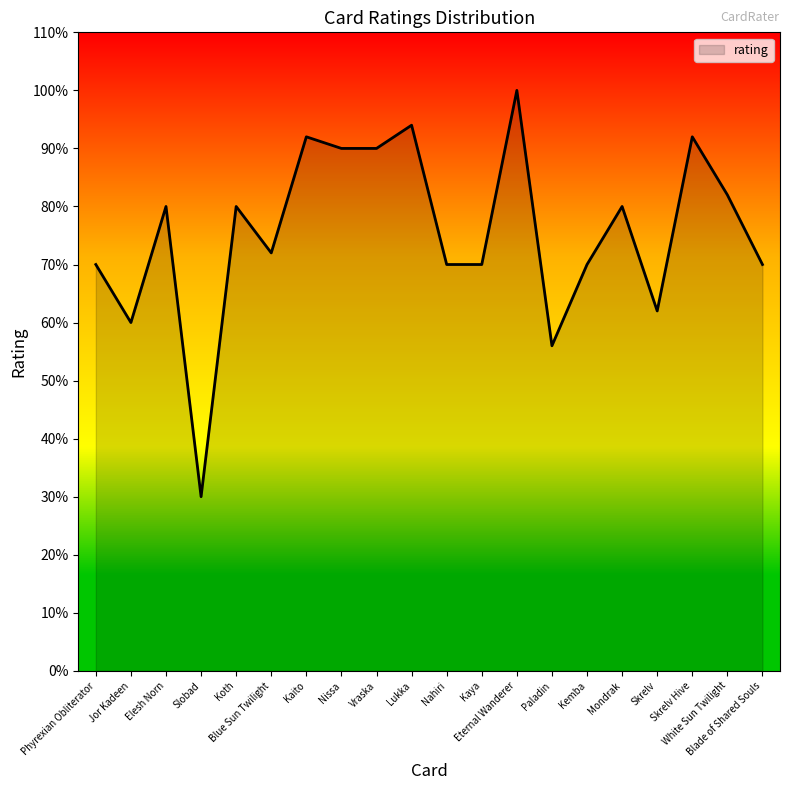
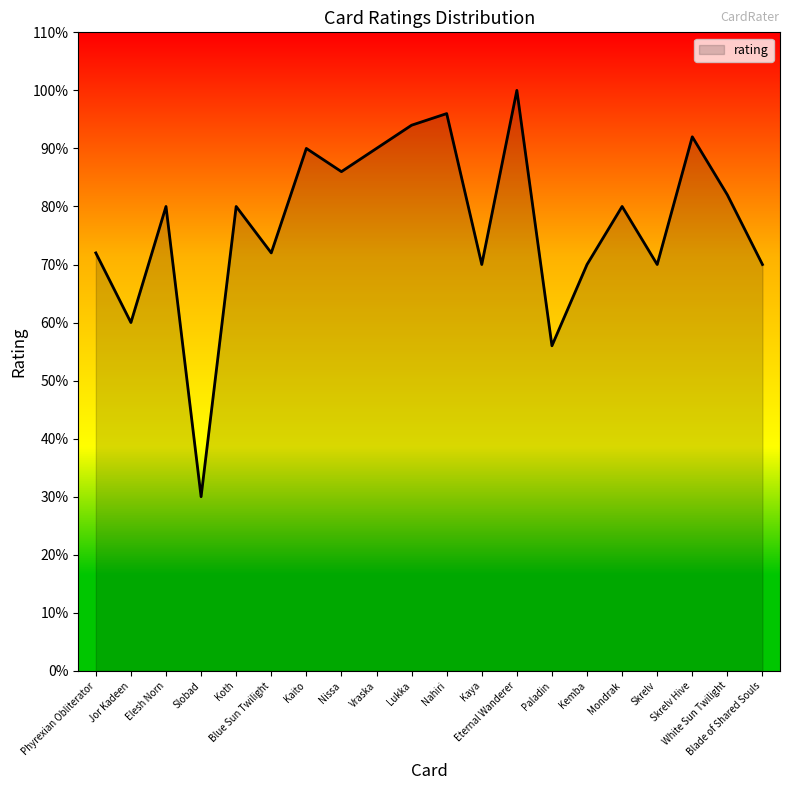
  {
-   "Phyrexian Obliterator": "70%",
+   "Phyrexian Obliterator": "72%",
    "Jor Kadeen": "60%",
    "Elesh Norn": "80%",
    "Slobad": "30%",
    "Koth": "80%",
    "Blue Sun Twilight": "72%",
-   "Kaito": "92%",
-   "Nissa": "90%",
+   "Kaito": "90%",
+   "Nissa": "86%",
    "Vraska": "90%",
    "Lukka": "94%",
-   "Nahiri": "70%",
+   "Nahiri": "96%",
    "Kaya": "70%",
    "Eternal Wanderer": "100%",
    "Paladin": "56%",
    "Kemba": "70%",
    "Mondrak": "80%",
-   "Skrelv": "62%",
+   "Skrelv": "70%",
    "Skrelv Hive": "92%",
    "White Sun Twilight": "82%",
    "Blade of Shared Souls": "70%"
  }
